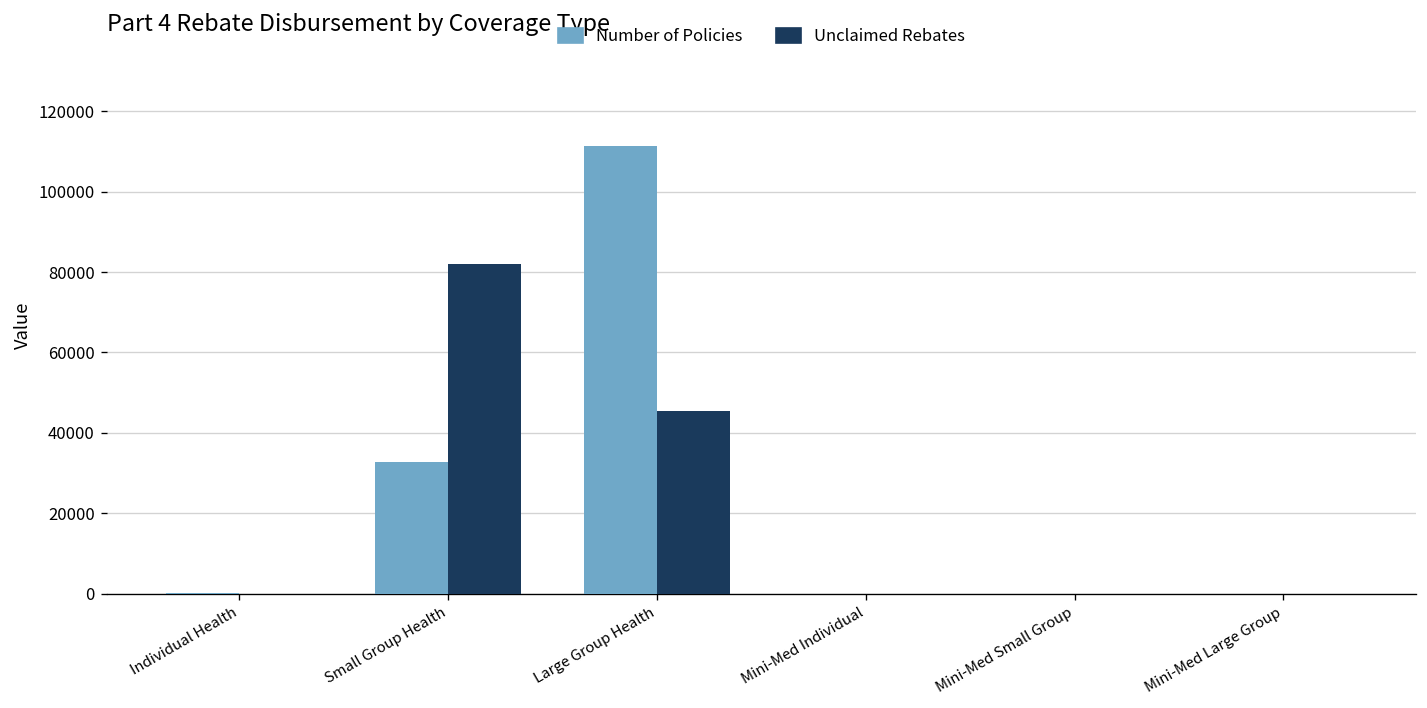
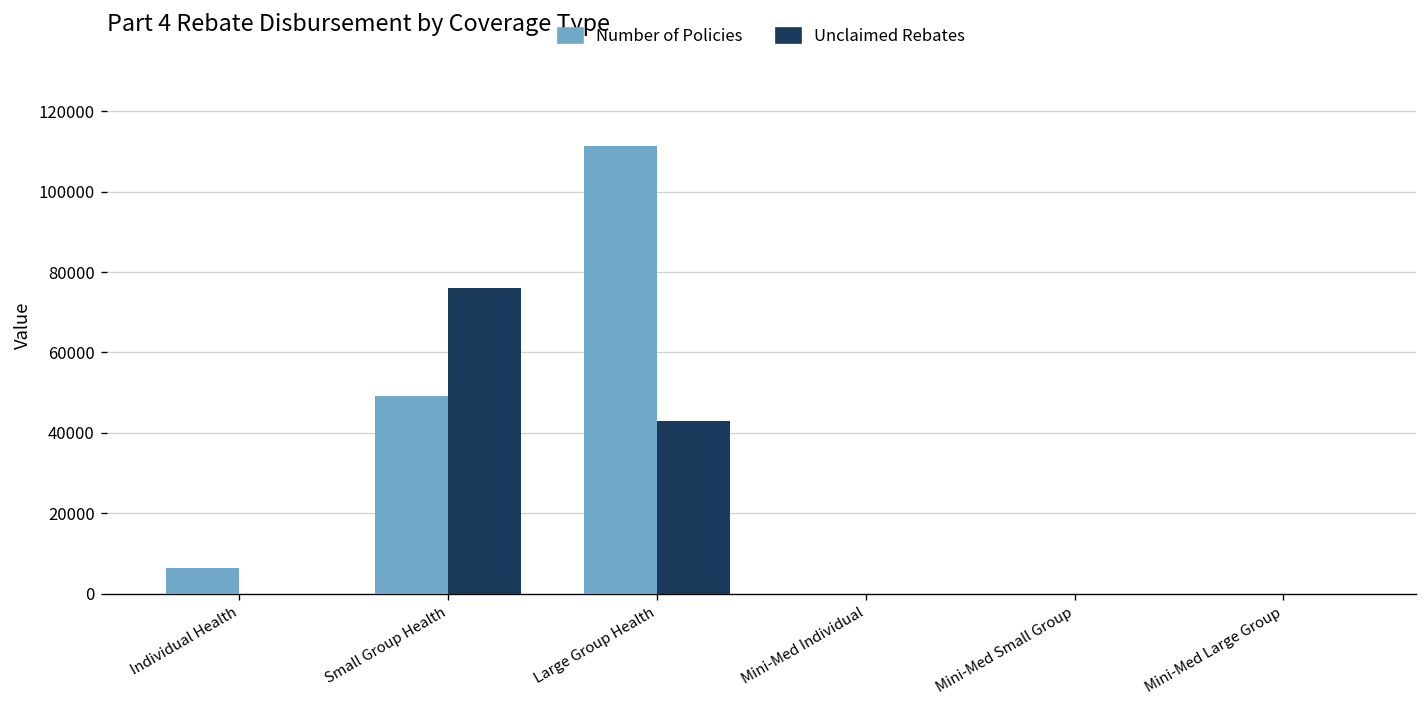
  {
    "Number of Policies": {
-     "Individual Health": 0,
-     "Small Group Health": 33000,
+     "Individual Health": 6000,
+     "Small Group Health": 49000,
      "Large Group Health": 111000,
      "Mini-Med Individual": 0,
      "Mini-Med Small Group": 0,
      "Mini-Med Large Group": 0
    },
    "Unclaimed Rebates": {
      "Individual Health": 0,
-     "Small Group Health": 82000,
-     "Large Group Health": 45000,
+     "Small Group Health": 76000,
+     "Large Group Health": 43000,
      "Mini-Med Individual": 0,
      "Mini-Med Small Group": 0,
      "Mini-Med Large Group": 0
    }
  }
